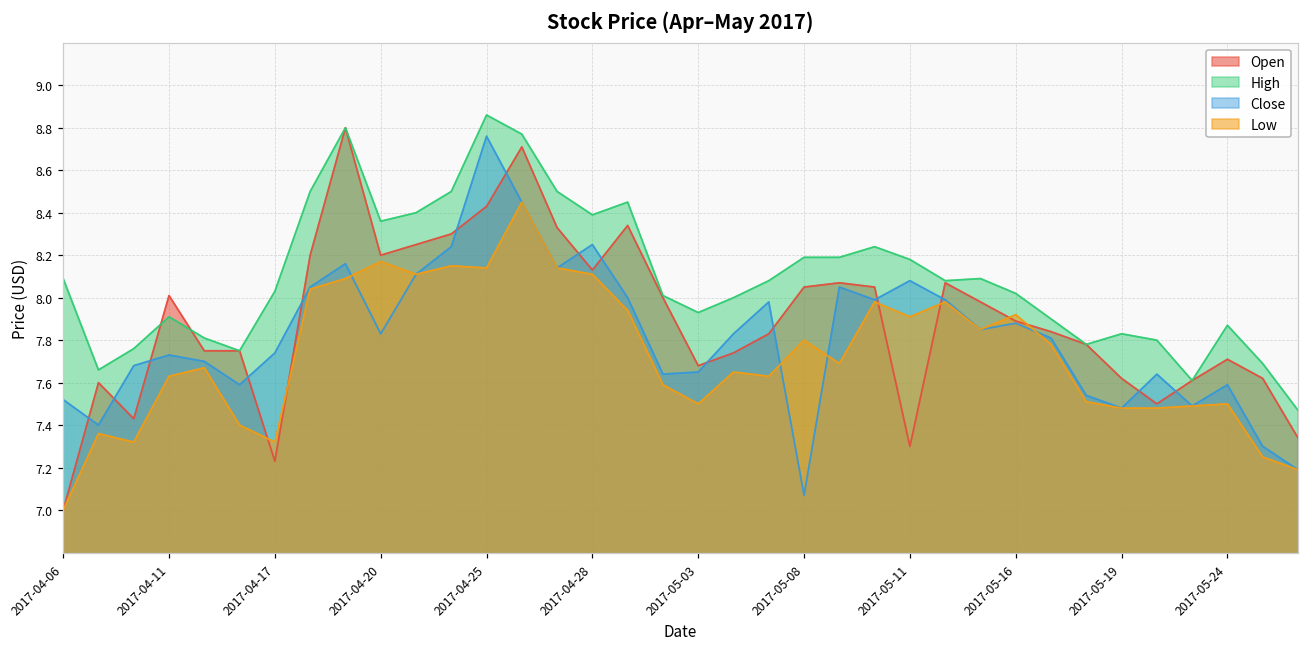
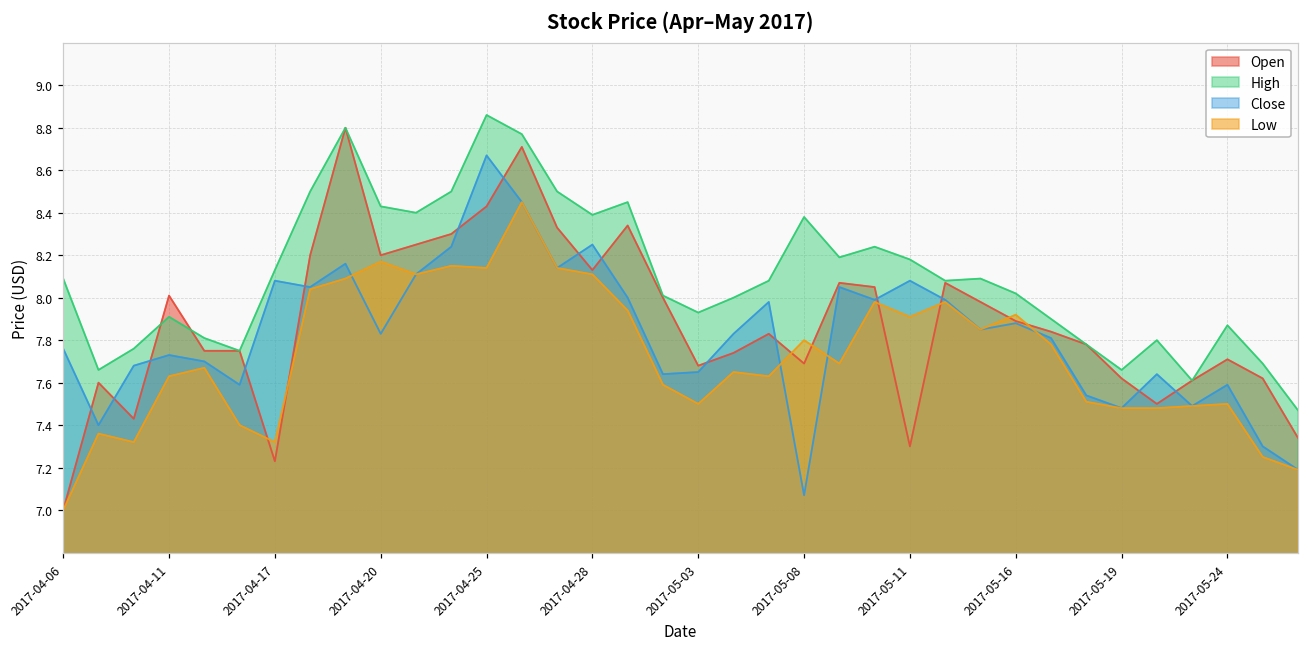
  {
    "Open": {
      "2017-04-11": 8.01,
      "2017-04-17": 7.23,
      "2017-04-20": 8.20,
      "2017-04-25": 8.43,
      "2017-04-28": 8.13,
      "2017-05-03": 7.68,
-     "2017-05-08": 8.05,
+     "2017-05-08": 7.69,
      "2017-05-11": 7.30,
      "2017-05-19": 7.62,
      "2017-05-24": 7.71
    },
    "High": {
      "2017-04-06": 8.09,
      "2017-04-11": 7.91,
-     "2017-04-17": 8.03,
-     "2017-04-20": 8.36,
+     "2017-04-17": 8.13,
+     "2017-04-20": 8.43,
      "2017-04-25": 8.86,
      "2017-04-28": 8.39,
      "2017-05-03": 7.93,
-     "2017-05-08": 8.19,
+     "2017-05-08": 8.38,
      "2017-05-11": 8.18,
      "2017-05-16": 8.02,
-     "2017-05-19": 7.83,
+     "2017-05-19": 7.66,
      "2017-05-24": 7.87
    },
    "Close": {
-     "2017-04-06": 7.52,
+     "2017-04-06": 7.76,
      "2017-04-11": 7.73,
-     "2017-04-17": 7.74,
+     "2017-04-17": 8.08,
      "2017-04-20": 7.83,
-     "2017-04-25": 8.76,
+     "2017-04-25": 8.67,
      "2017-04-28": 8.25,
      "2017-05-03": 7.65,
      "2017-05-08": 7.07,
      "2017-05-11": 8.08,
      "2017-05-24": 7.59
    },
    "Low": {
      "2017-04-11": 7.63,
      "2017-04-17": 7.32,
      "2017-04-20": 8.17,
      "2017-04-25": 8.14,
      "2017-04-28": 8.11,
      "2017-05-03": 7.50,
      "2017-05-08": 7.80,
      "2017-05-11": 7.91,
      "2017-05-16": 7.92,
      "2017-05-24": 7.50
    }
  }
